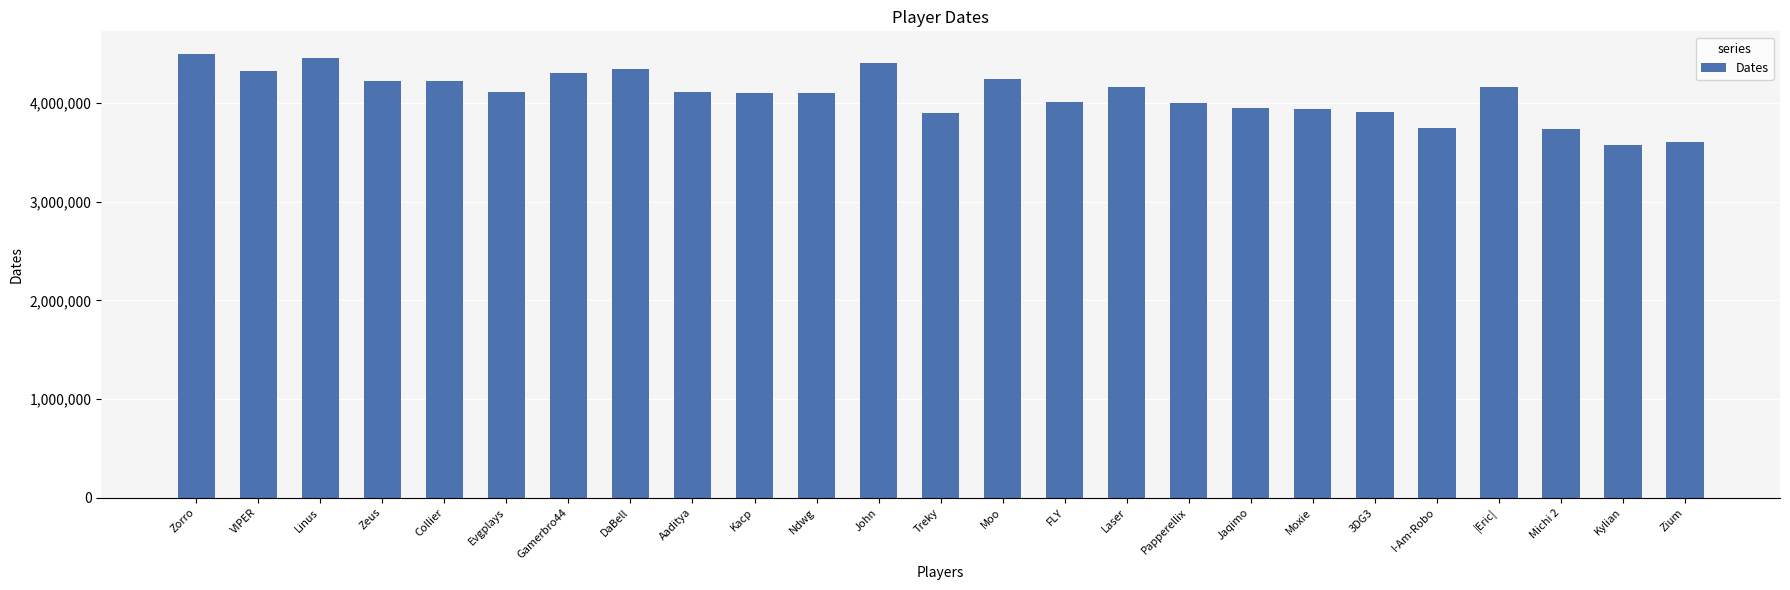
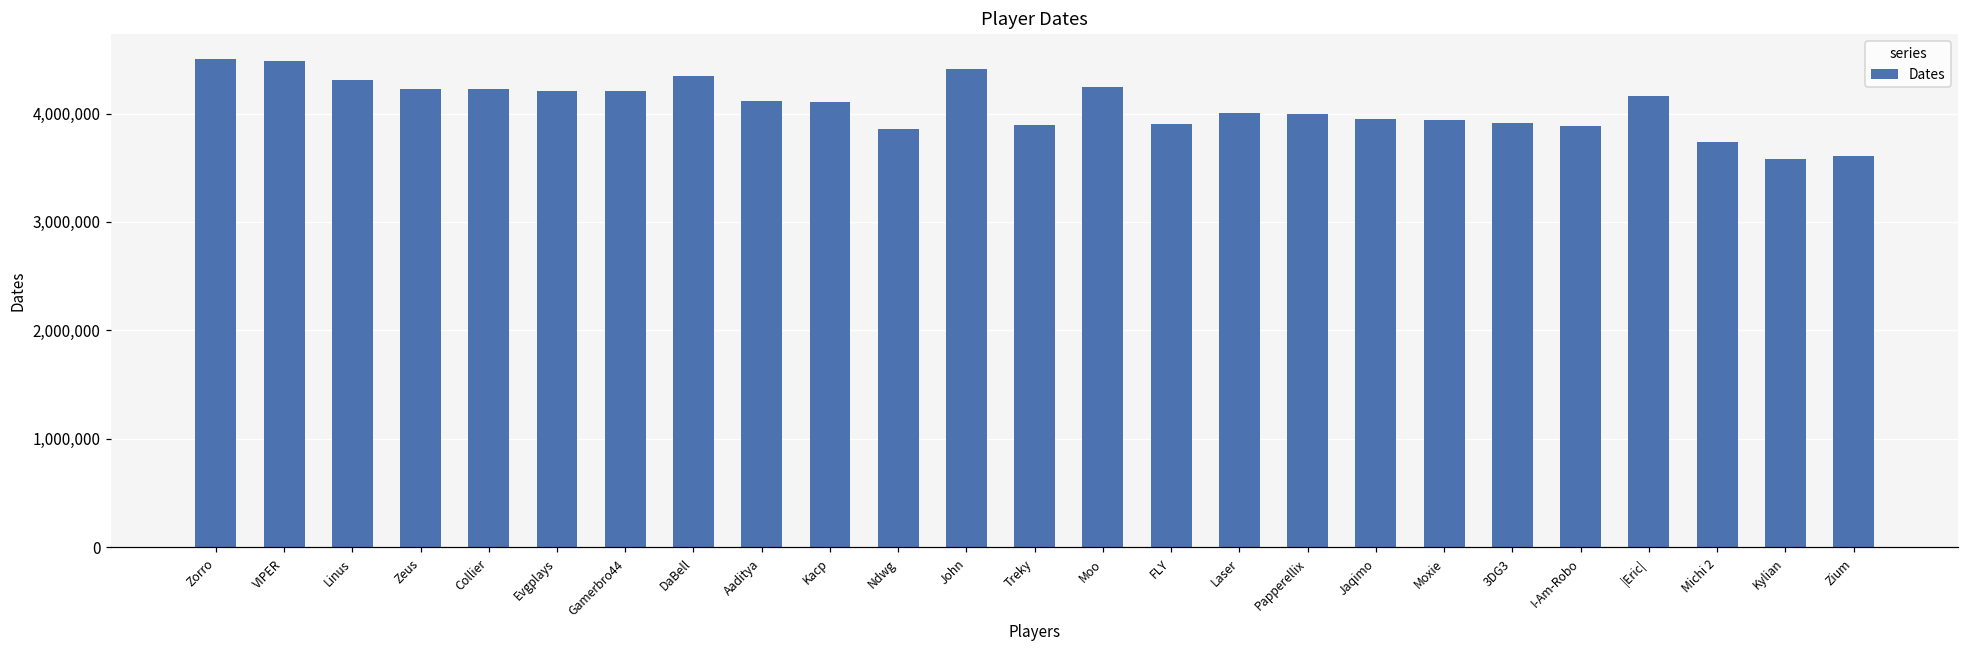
  {
    "Zorro": "4,500,000",
-   "VIPER": "4,300,000",
-   "Linus": "4,500,000",
+   "VIPER": "4,500,000",
+   "Linus": "4,300,000",
    "Zeus": "4,200,000",
    "Collier": "4,200,000",
-   "Evgplays": "4,100,000",
-   "Gamerbro44": "4,300,000",
+   "Evgplays": "4,200,000",
+   "Gamerbro44": "4,200,000",
    "DaBell": "4,300,000",
    "Aaditya": "4,100,000",
    "Kacp": "4,100,000",
-   "Ndwg": "4,100,000",
+   "Ndwg": "3,900,000",
    "John": "4,400,000",
    "Treky": "3,900,000",
    "Moo": "4,200,000",
-   "FLY": "4,000,000",
-   "Laser": "4,200,000",
+   "FLY": "3,900,000",
+   "Laser": "4,000,000",
    "Papperellix": "4,000,000",
    "Jaqimo": "4,000,000",
    "Moxie": "3,900,000",
    "3DG3": "3,900,000",
-   "I-Am-Robo": "3,700,000",
+   "I-Am-Robo": "3,900,000",
    "|Eric|": "4,200,000",
    "Michi 2": "3,700,000",
    "Kylian": "3,600,000",
    "Zium": "3,600,000"
  }
